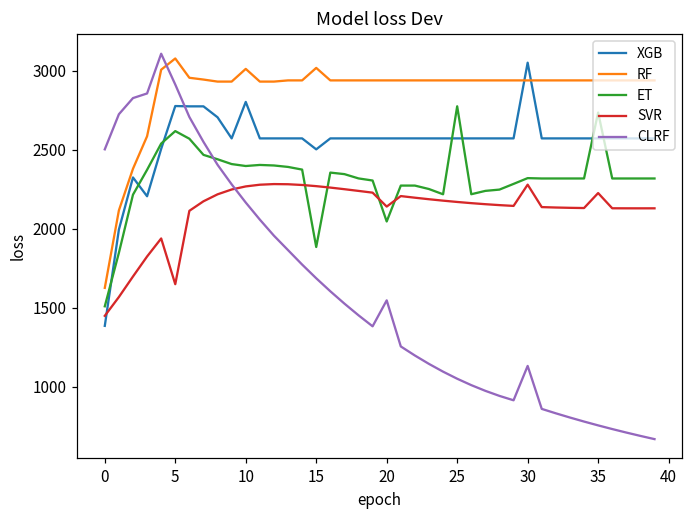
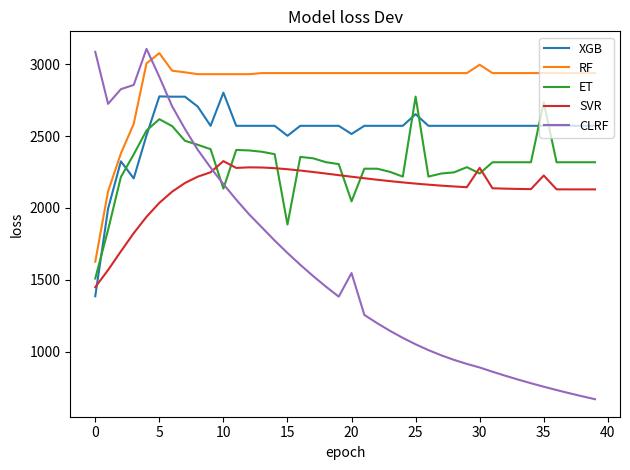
  {
    "XGB": {
      "0": 1390,
      "5": 2780,
      "10": 2800,
      "15": 2500,
-     "20": 2570,
-     "25": 2570,
-     "30": 3050
+     "20": 2510,
+     "25": 2650,
+     "30": 2570
    },
    "RF": {
      "0": 1630,
      "5": 3080,
-     "10": 3010,
-     "15": 3020,
+     "10": 2930,
+     "15": 2940,
      "20": 2940,
      "25": 2940,
-     "30": 2940
+     "30": 3000
    },
    "ET": {
      "0": 1510,
      "5": 2620,
-     "10": 2400,
+     "10": 2130,
      "15": 1880,
      "20": 2050,
      "25": 2770,
-     "30": 2320
+     "30": 2240
    },
    "SVR": {
      "0": 1450,
-     "5": 1650,
-     "10": 2270,
+     "5": 2040,
+     "10": 2330,
      "15": 2270,
-     "20": 2140,
+     "20": 2220,
      "25": 2170,
      "30": 2280,
      "35": 2230
    },
    "CLRF": {
-     "0": 2500,
+     "0": 3090,
      "5": 2910,
      "10": 2170,
      "15": 1690,
      "20": 1550,
      "25": 1050,
-     "30": 1130,
+     "30": 890,
      "35": 760
    }
  }
